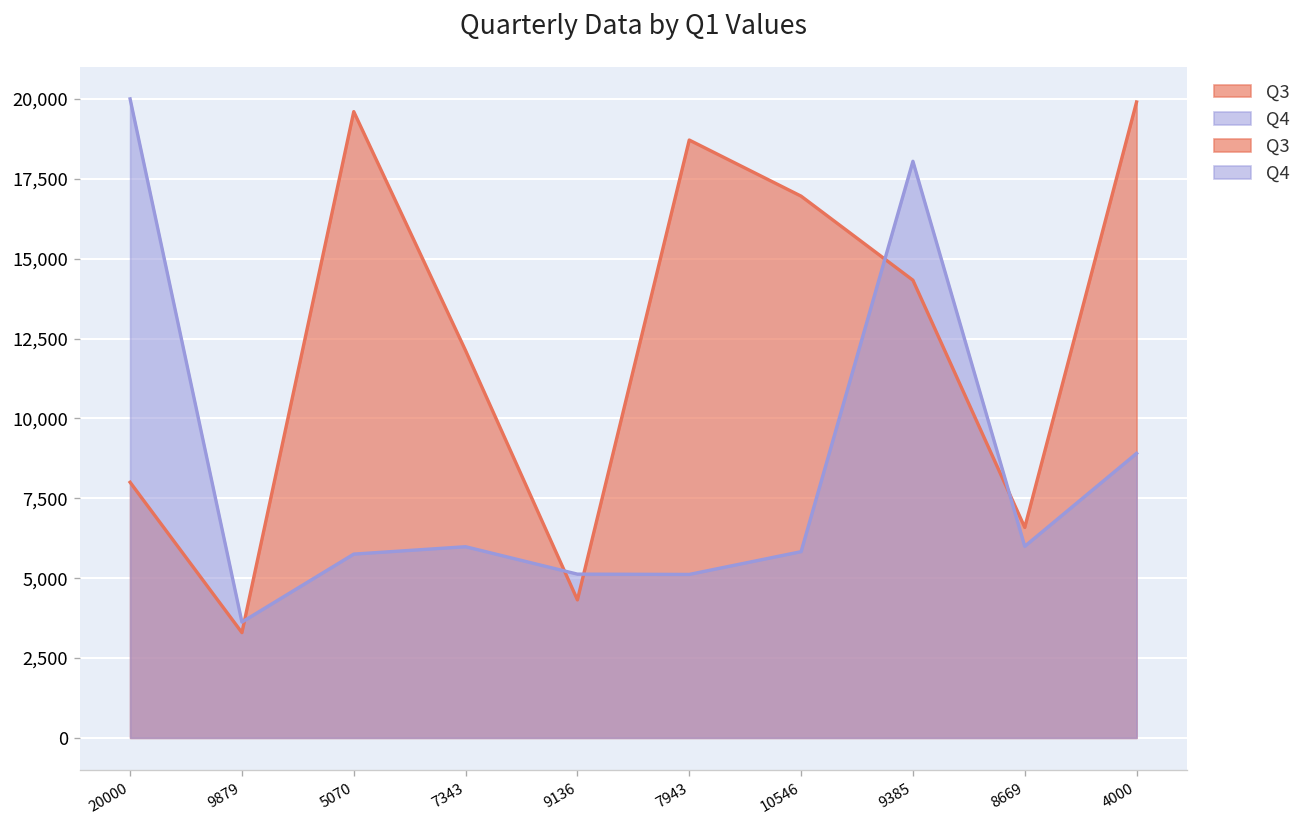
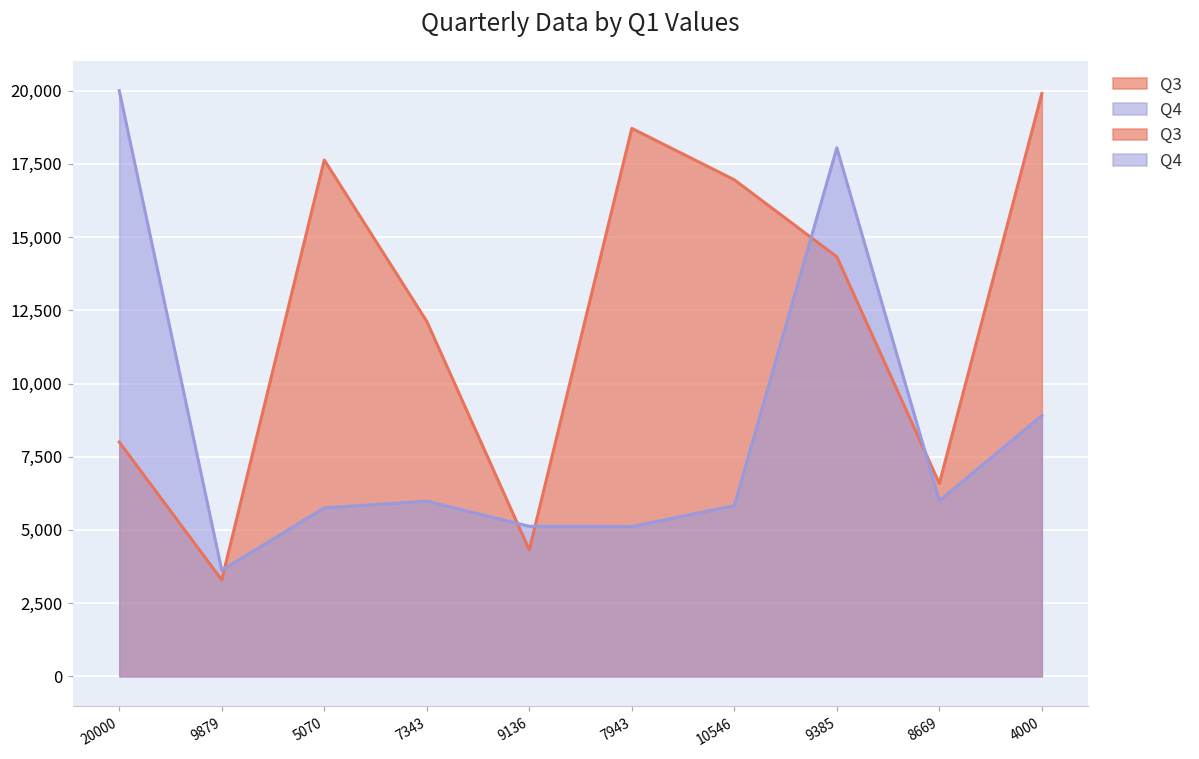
  {
    "Q3": {
      "20000": "8,000",
      "9879": "3,300",
-     "5070": "19,600",
+     "5070": "17,600",
      "7343": "12,100",
      "9136": "4,300",
      "7943": "18,700",
      "10546": "17,000",
      "9385": "14,300",
      "8669": "6,600",
      "4000": "19,900"
    },
    "Q4": {
      "20000": "20,000",
      "9879": "3,600",
      "5070": "5,800",
      "7343": "6,000",
      "9136": "5,100",
      "7943": "5,100",
      "10546": "5,800",
      "9385": "18,000",
      "8669": "6,000",
      "4000": "8,900"
    }
  }
